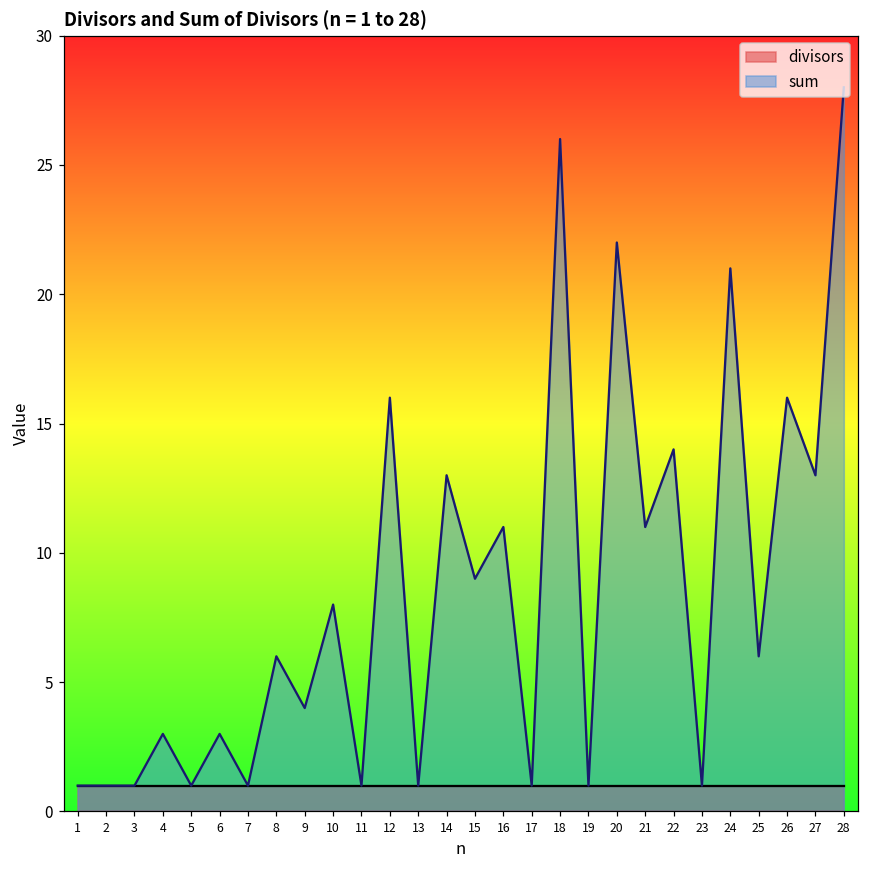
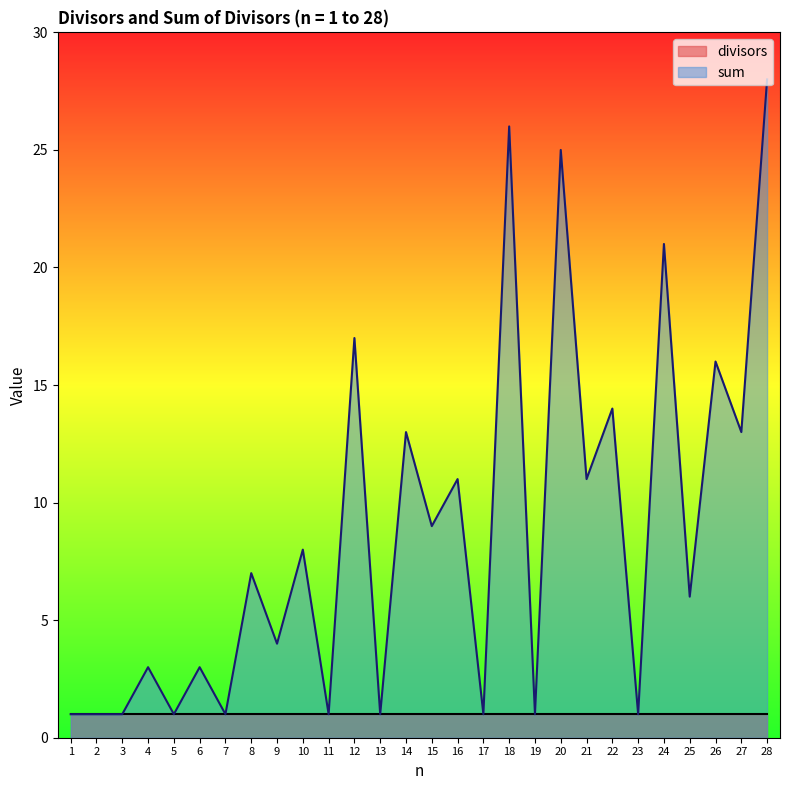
  {
    "divisors": {
      "4": 1,
      "6": 1,
      "8": 1,
      "9": 1,
      "10": 1,
      "12": 1,
      "14": 1,
      "15": 1,
      "16": 1,
      "18": 1,
      "20": 1,
      "21": 1,
      "22": 1,
      "24": 1,
      "25": 1,
      "26": 1,
      "27": 1,
      "28": 1
    },
    "sum": {
      "4": 3,
      "6": 3,
-     "8": 6,
+     "8": 7,
      "9": 4,
      "10": 8,
-     "12": 16,
+     "12": 17,
      "14": 13,
      "15": 9,
      "16": 11,
      "18": 26,
-     "20": 22,
+     "20": 25,
      "21": 11,
      "22": 14,
      "24": 21,
      "25": 6,
      "26": 16,
      "27": 13
    }
  }
